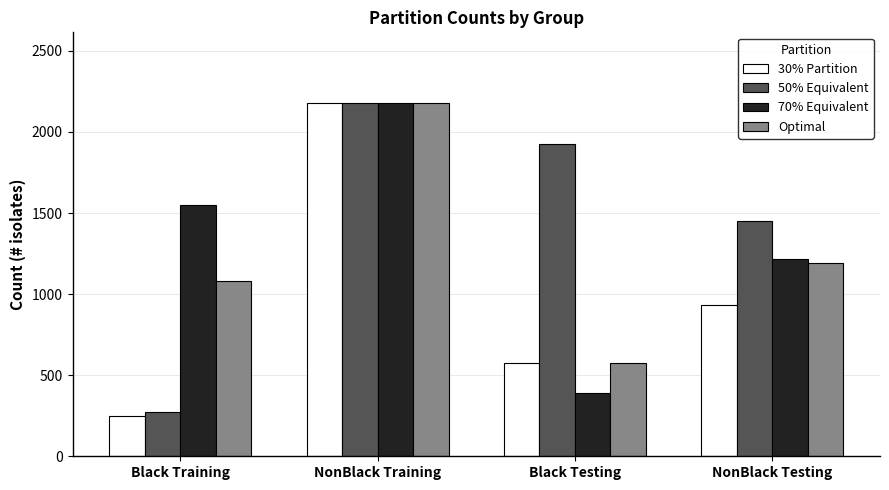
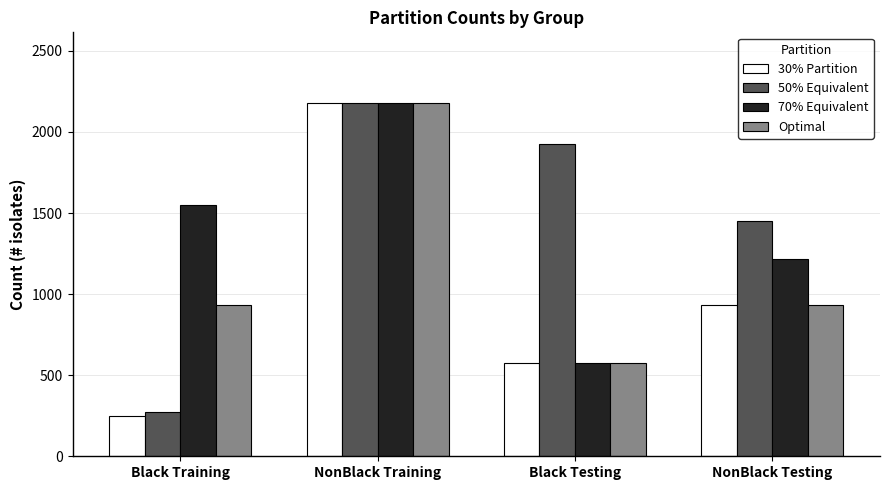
  {
    "30% Partition": {
      "Black Training": 250,
      "NonBlack Training": 2180,
      "Black Testing": 570,
      "NonBlack Testing": 930
    },
    "50% Equivalent": {
      "Black Training": 280,
      "NonBlack Training": 2180,
      "Black Testing": 1920,
      "NonBlack Testing": 1450
    },
    "70% Equivalent": {
      "Black Training": 1550,
      "NonBlack Training": 2180,
-     "Black Testing": 390,
+     "Black Testing": 570,
      "NonBlack Testing": 1220
    },
    "Optimal": {
-     "Black Training": 1080,
+     "Black Training": 930,
      "NonBlack Training": 2180,
      "Black Testing": 570,
-     "NonBlack Testing": 1190
+     "NonBlack Testing": 930
    }
  }
